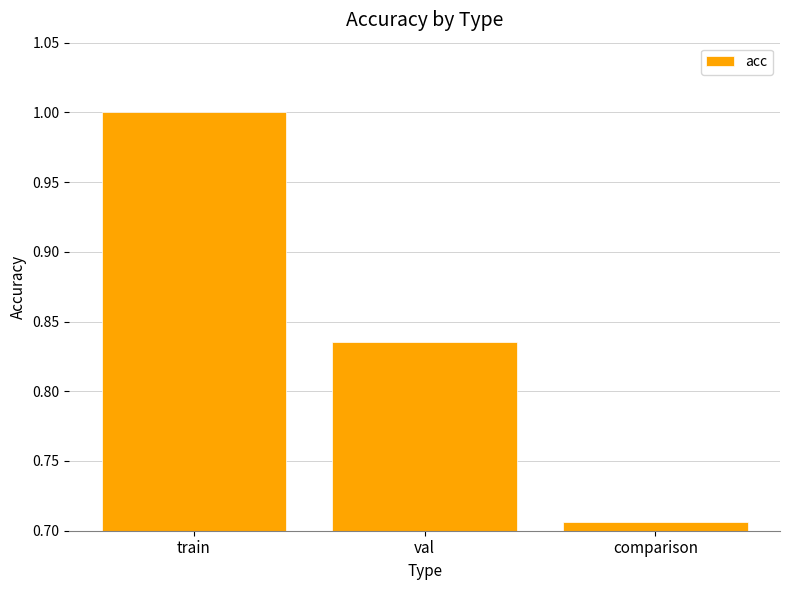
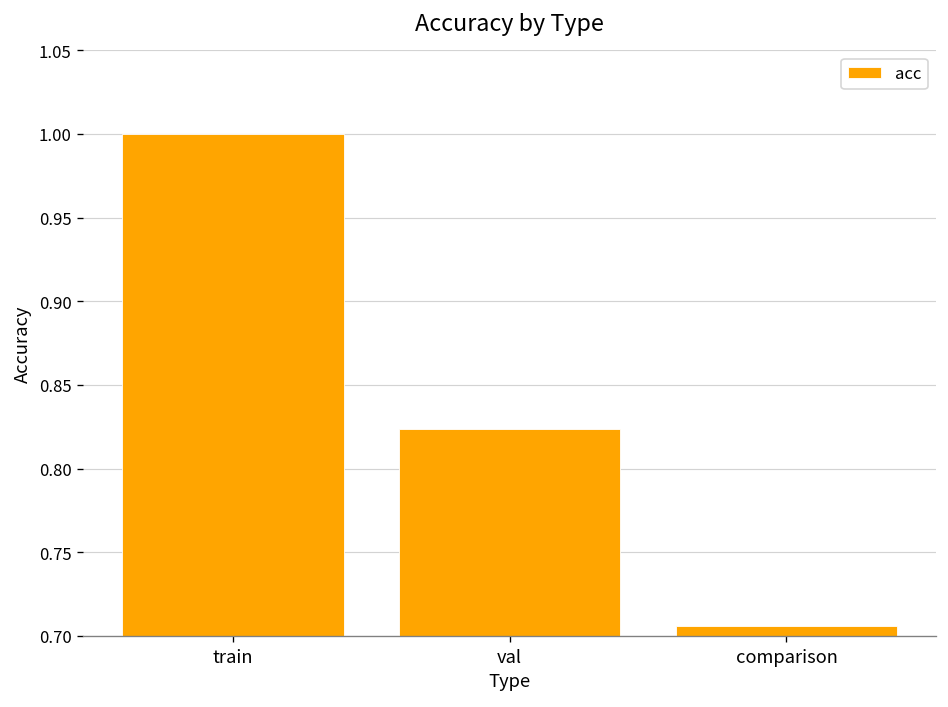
  {
    "train": 1.000,
-   "val": 0.835,
+   "val": 0.823,
    "comparison": 0.706
  }
